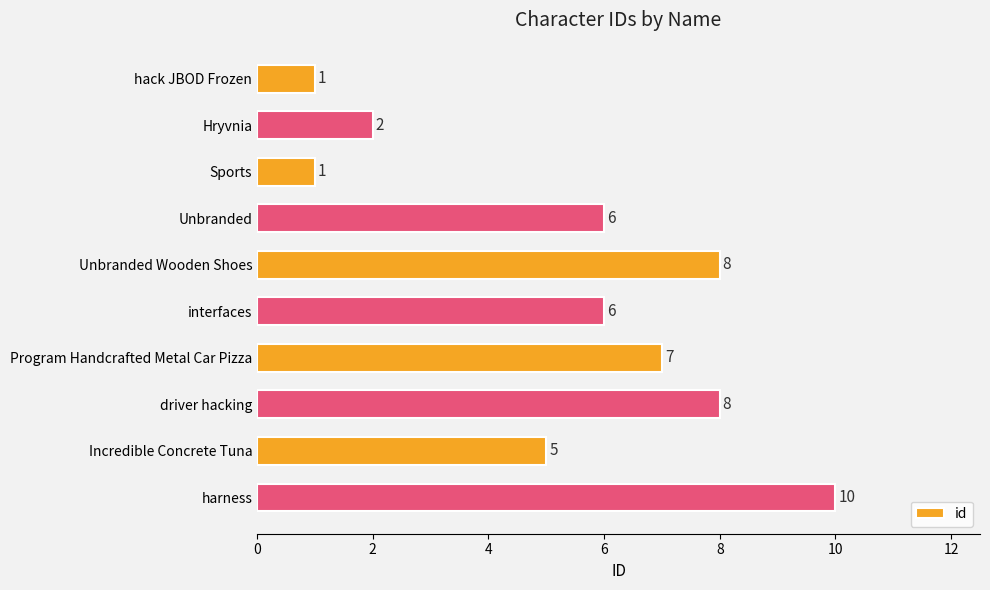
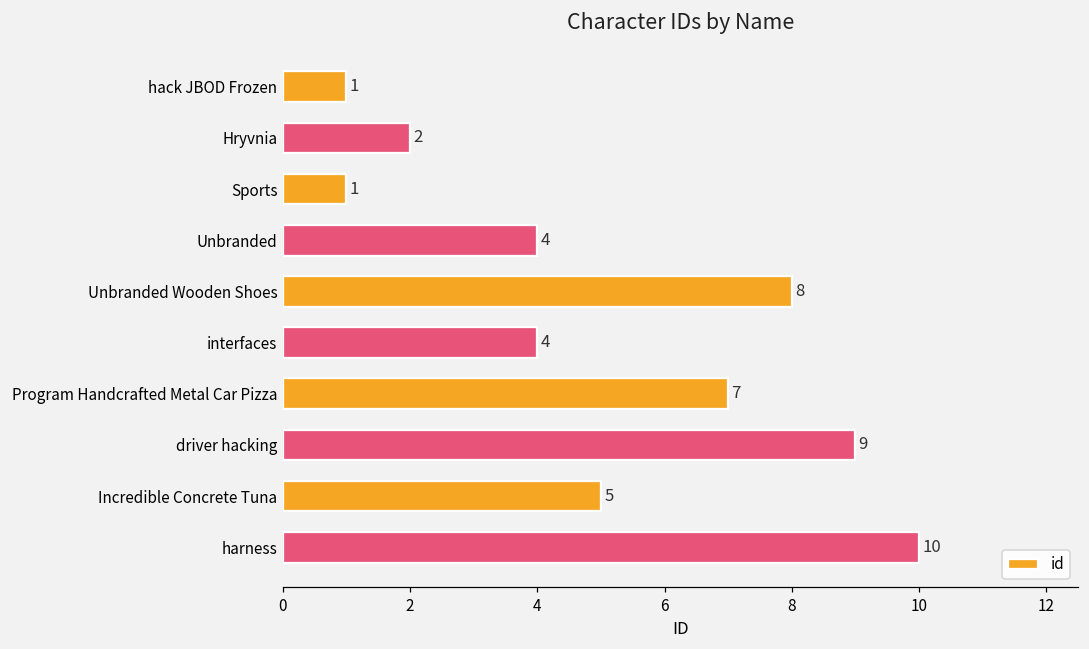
  {
    "hack JBOD Frozen": 1,
    "Hryvnia": 2,
    "Sports": 1,
-   "Unbranded": 6,
+   "Unbranded": 4,
    "Unbranded Wooden Shoes": 8,
-   "interfaces": 6,
+   "interfaces": 4,
    "Program Handcrafted Metal Car Pizza": 7,
-   "driver hacking": 8,
+   "driver hacking": 9,
    "Incredible Concrete Tuna": 5,
    "harness": 10
  }
